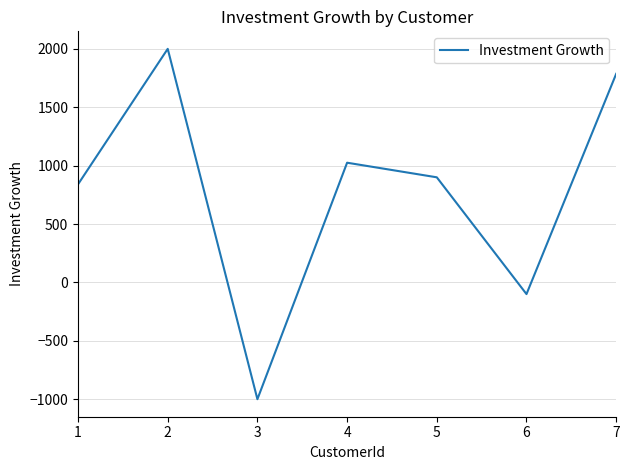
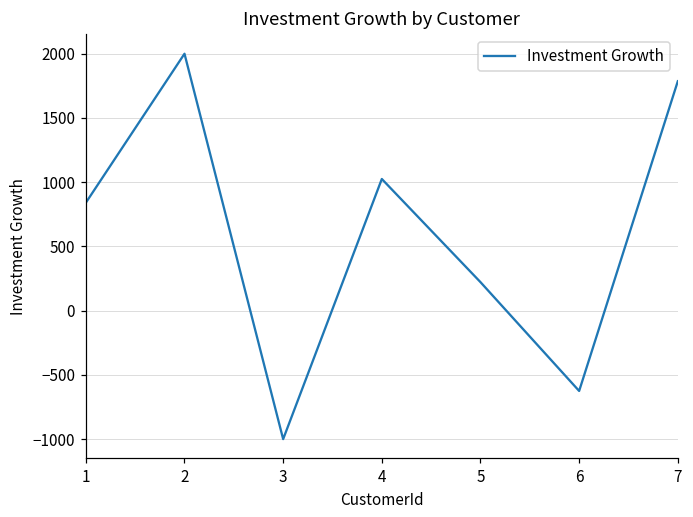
  {
    "1": 840,
    "2": 2000,
    "3": -1000,
    "4": 1030,
-   "5": 900,
-   "6": -100,
+   "5": 220,
+   "6": -630,
    "7": 1790
  }
